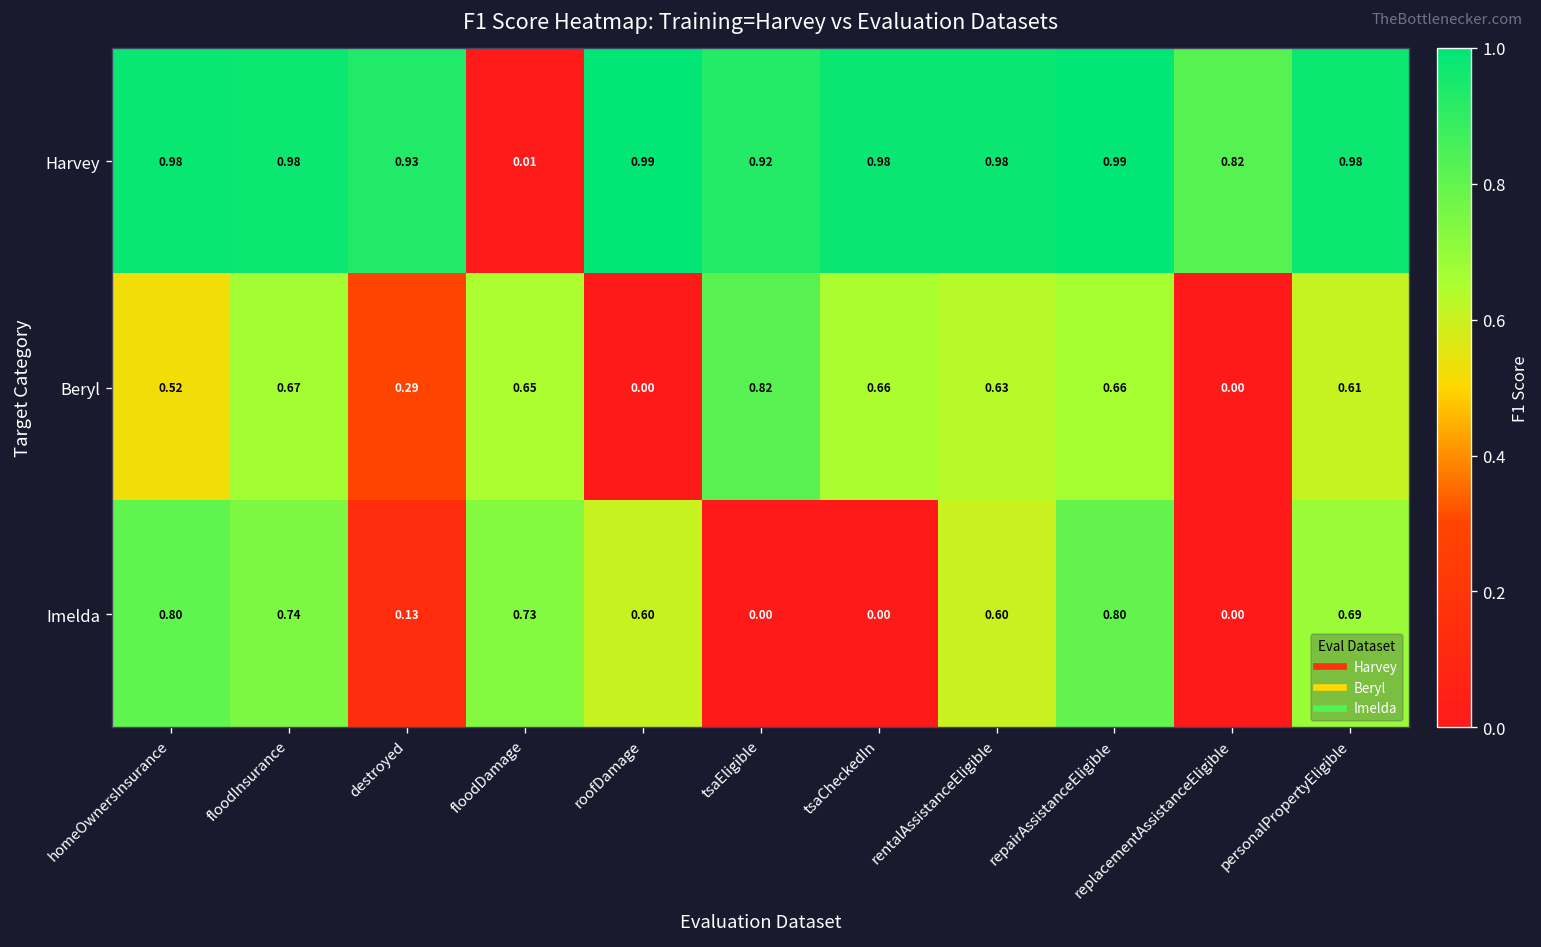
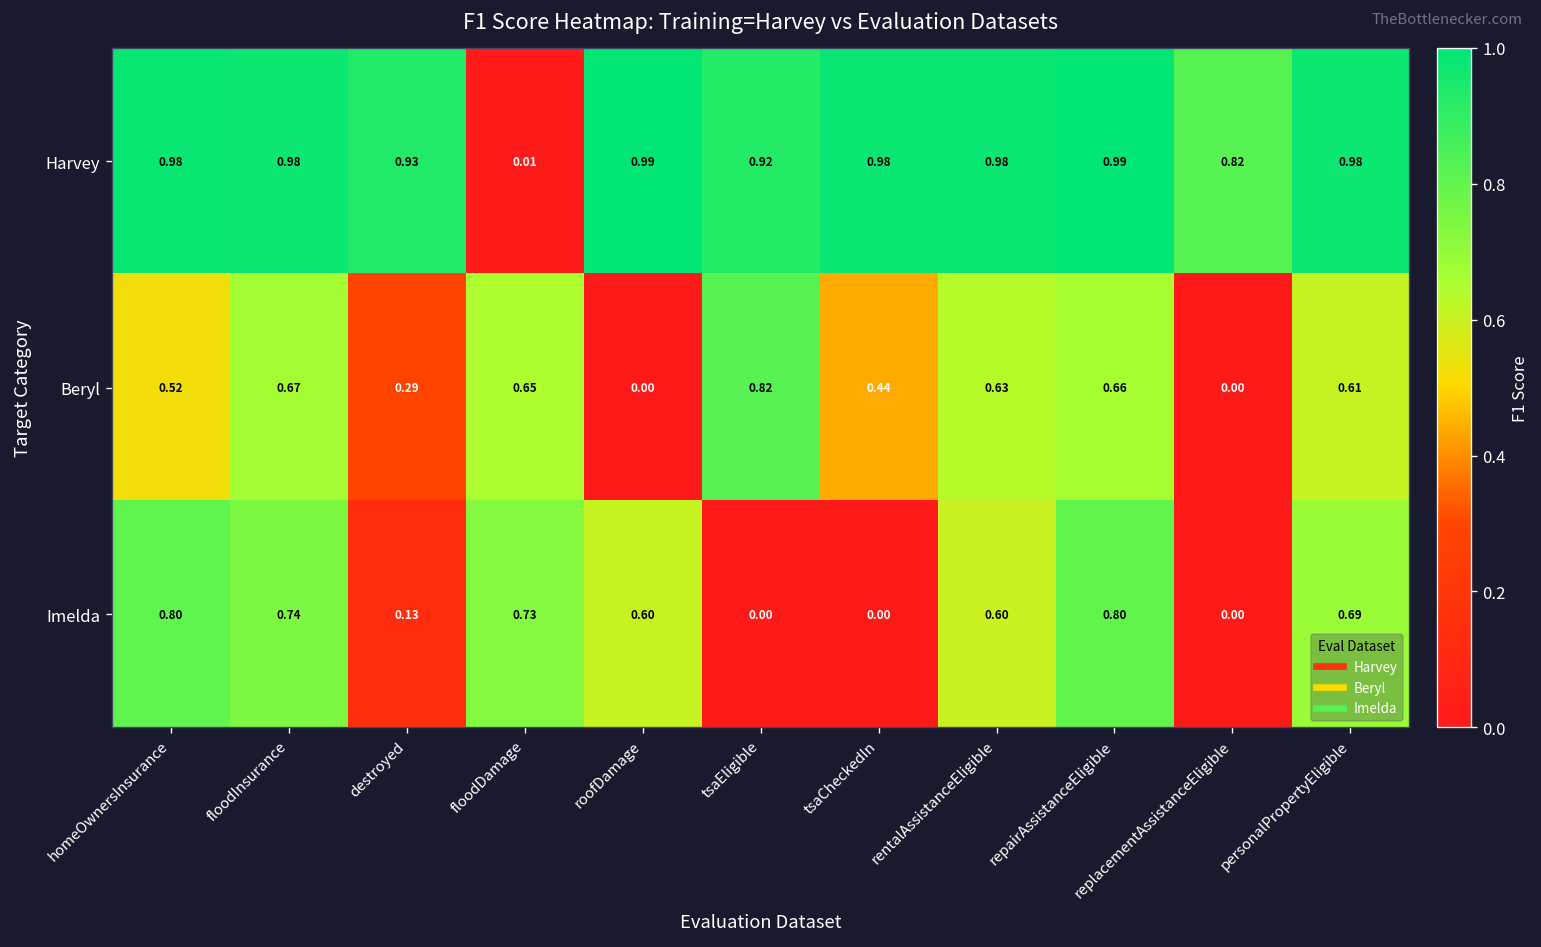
  {
    "Harvey": {
      "homeOwnersInsurance": 0.98,
      "floodInsurance": 0.98,
      "destroyed": 0.93,
      "floodDamage": 0.01,
      "roofDamage": 0.99,
      "tsaEligible": 0.92,
      "tsaCheckedIn": 0.98,
      "rentalAssistanceEligible": 0.98,
      "repairAssistanceEligible": 0.99,
      "replacementAssistanceEligible": 0.82,
      "personalPropertyEligible": 0.98
    },
    "Beryl": {
      "homeOwnersInsurance": 0.52,
      "floodInsurance": 0.67,
      "destroyed": 0.29,
      "floodDamage": 0.65,
      "roofDamage": 0.00,
      "tsaEligible": 0.82,
-     "tsaCheckedIn": 0.66,
+     "tsaCheckedIn": 0.44,
      "rentalAssistanceEligible": 0.63,
      "repairAssistanceEligible": 0.66,
      "replacementAssistanceEligible": 0.00,
      "personalPropertyEligible": 0.61
    },
    "Imelda": {
      "homeOwnersInsurance": 0.80,
      "floodInsurance": 0.74,
      "destroyed": 0.13,
      "floodDamage": 0.73,
      "roofDamage": 0.60,
      "tsaEligible": 0.00,
      "tsaCheckedIn": 0.00,
      "rentalAssistanceEligible": 0.60,
      "repairAssistanceEligible": 0.80,
      "replacementAssistanceEligible": 0.00,
      "personalPropertyEligible": 0.69
    }
  }
